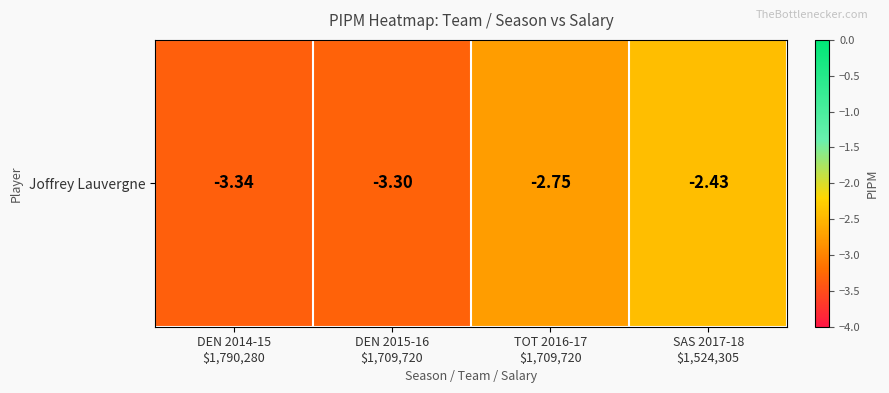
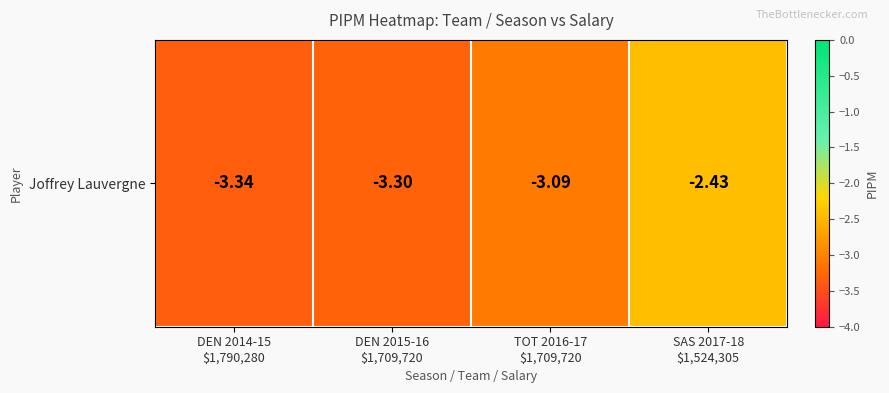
  {
    "Joffrey Lauvergne": {
      "DEN 2014-15 $1,790,280": -3.34,
      "DEN 2015-16 $1,709,720": -3.30,
-     "TOT 2016-17 $1,709,720": -2.75,
+     "TOT 2016-17 $1,709,720": -3.09,
      "SAS 2017-18 $1,524,305": -2.43
    }
  }
